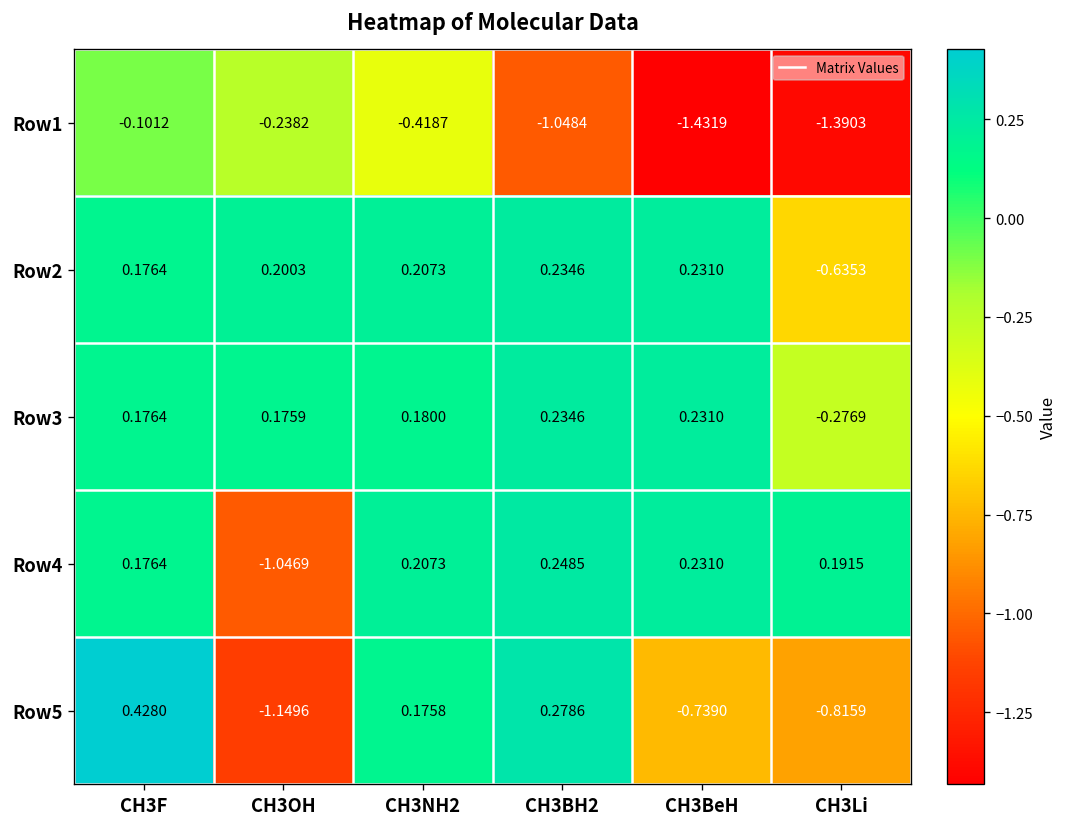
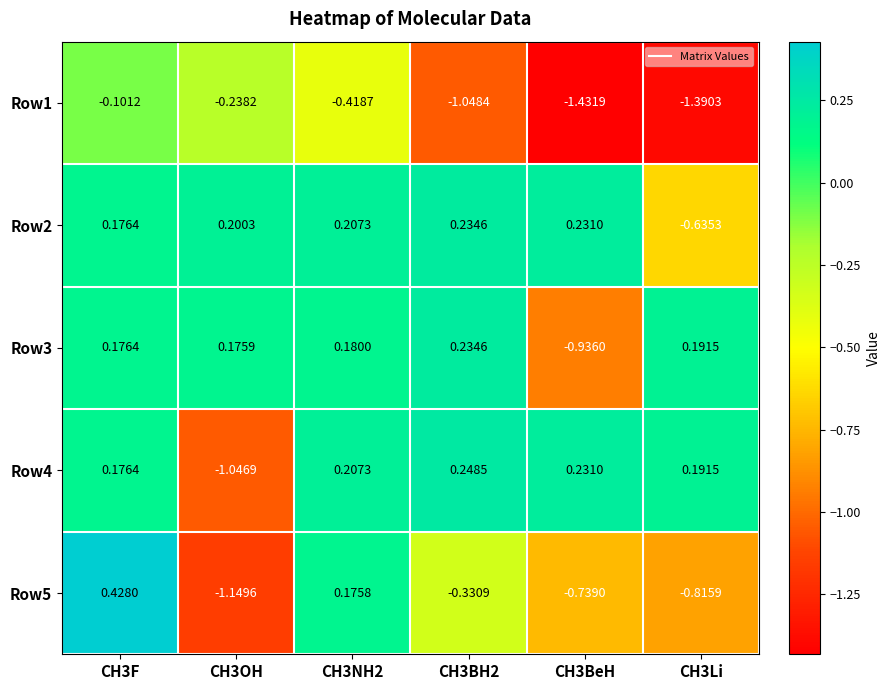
  {
    "Row1": {
      "CH3F": -0.1012,
      "CH3OH": -0.2382,
      "CH3NH2": -0.4187,
      "CH3BH2": -1.0484,
      "CH3BeH": -1.4319,
      "CH3Li": -1.3903
    },
    "Row2": {
      "CH3F": 0.1764,
      "CH3OH": 0.2003,
      "CH3NH2": 0.2073,
      "CH3BH2": 0.2346,
      "CH3BeH": 0.2310,
      "CH3Li": -0.6353
    },
    "Row3": {
      "CH3F": 0.1764,
      "CH3OH": 0.1759,
      "CH3NH2": 0.1800,
      "CH3BH2": 0.2346,
-     "CH3BeH": 0.2310,
-     "CH3Li": -0.2769
+     "CH3BeH": -0.9360,
+     "CH3Li": 0.1915
    },
    "Row4": {
      "CH3F": 0.1764,
      "CH3OH": -1.0469,
      "CH3NH2": 0.2073,
      "CH3BH2": 0.2485,
      "CH3BeH": 0.2310,
      "CH3Li": 0.1915
    },
    "Row5": {
      "CH3F": 0.4280,
      "CH3OH": -1.1496,
      "CH3NH2": 0.1758,
-     "CH3BH2": 0.2786,
+     "CH3BH2": -0.3309,
      "CH3BeH": -0.7390,
      "CH3Li": -0.8159
    }
  }
